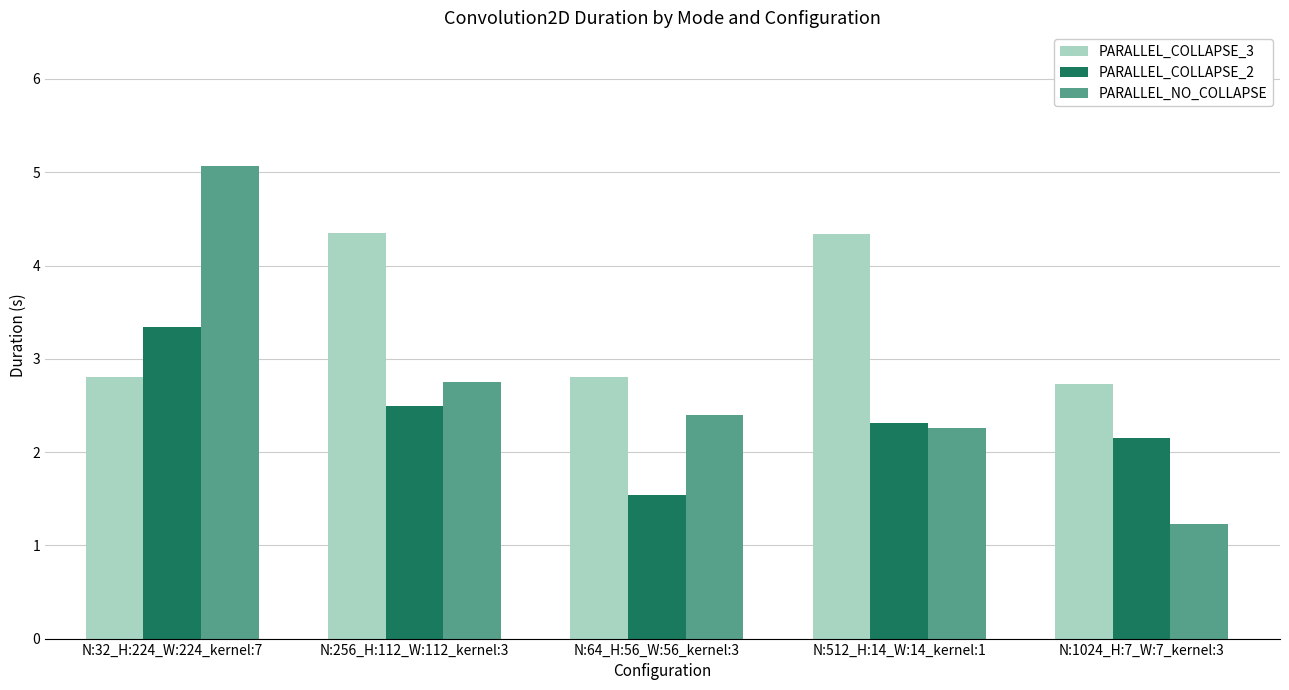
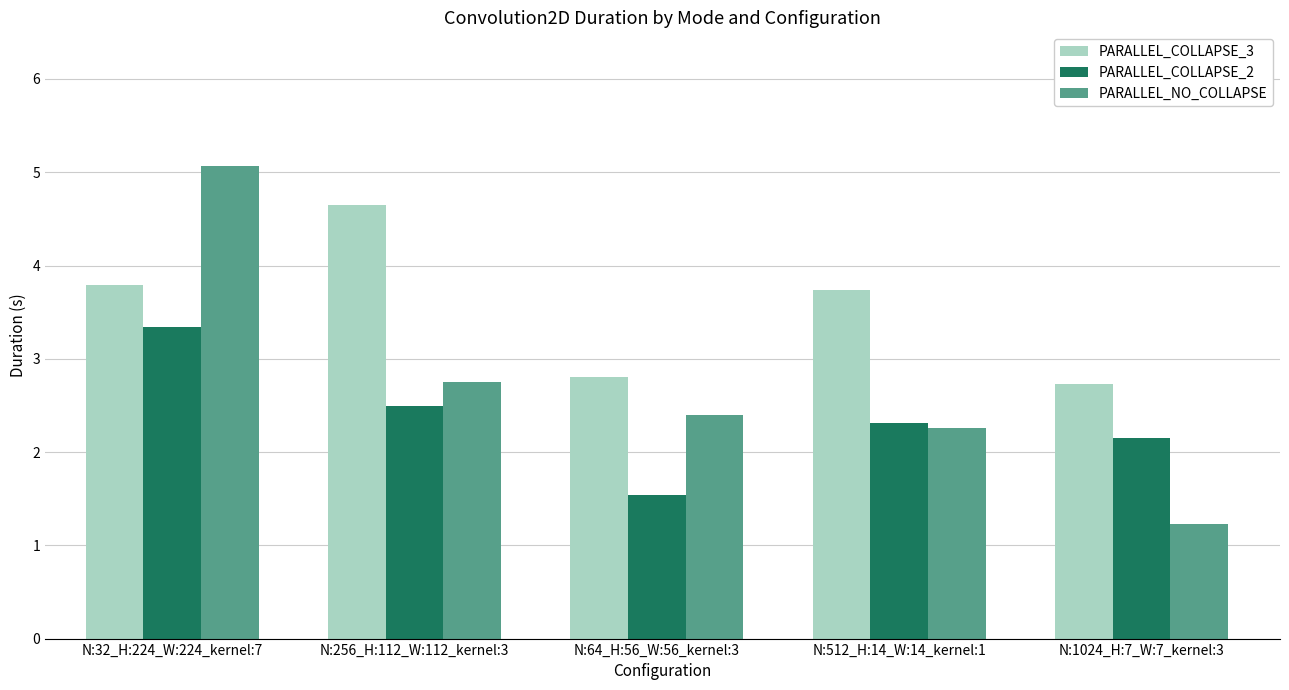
  {
    "PARALLEL_COLLAPSE_3": {
-     "N:32_H:224_W:224_kernel:7": 2.8,
-     "N:256_H:112_W:112_kernel:3": 4.3,
+     "N:32_H:224_W:224_kernel:7": 3.8,
+     "N:256_H:112_W:112_kernel:3": 4.6,
      "N:64_H:56_W:56_kernel:3": 2.8,
-     "N:512_H:14_W:14_kernel:1": 4.3,
+     "N:512_H:14_W:14_kernel:1": 3.7,
      "N:1024_H:7_W:7_kernel:3": 2.7
    },
    "PARALLEL_COLLAPSE_2": {
      "N:32_H:224_W:224_kernel:7": 3.3,
      "N:256_H:112_W:112_kernel:3": 2.5,
      "N:64_H:56_W:56_kernel:3": 1.5,
      "N:512_H:14_W:14_kernel:1": 2.3,
      "N:1024_H:7_W:7_kernel:3": 2.1
    },
    "PARALLEL_NO_COLLAPSE": {
      "N:32_H:224_W:224_kernel:7": 5.1,
      "N:256_H:112_W:112_kernel:3": 2.8,
      "N:64_H:56_W:56_kernel:3": 2.4,
      "N:512_H:14_W:14_kernel:1": 2.3,
      "N:1024_H:7_W:7_kernel:3": 1.2
    }
  }
